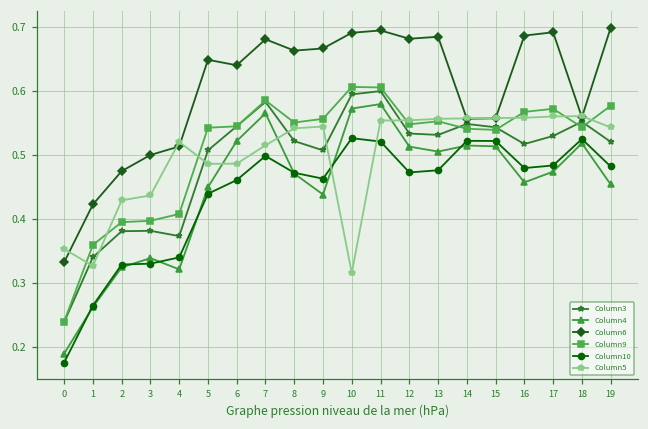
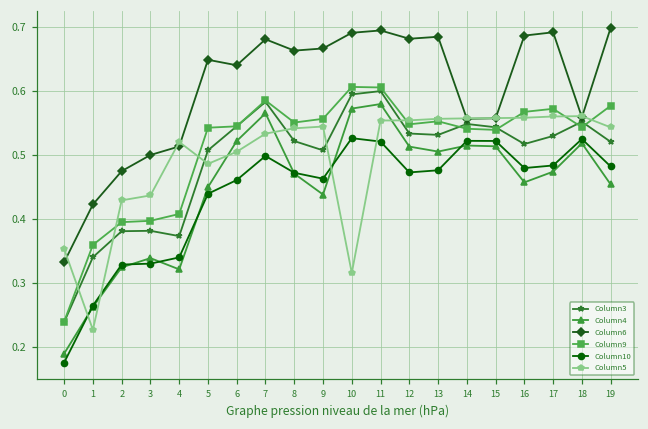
  {
    "Column5": {
      "0": 0.35,
-     "1": 0.33,
+     "1": 0.23,
      "2": 0.43,
      "3": 0.44,
      "4": 0.52,
      "5": 0.49,
-     "6": 0.49,
-     "7": 0.52,
+     "6": 0.51,
+     "7": 0.53,
      "8": 0.54,
      "9": 0.55,
      "10": 0.32,
      "11": 0.55,
      "12": 0.55,
      "16": 0.56,
      "17": 0.56,
      "19": 0.54
    }
  }
